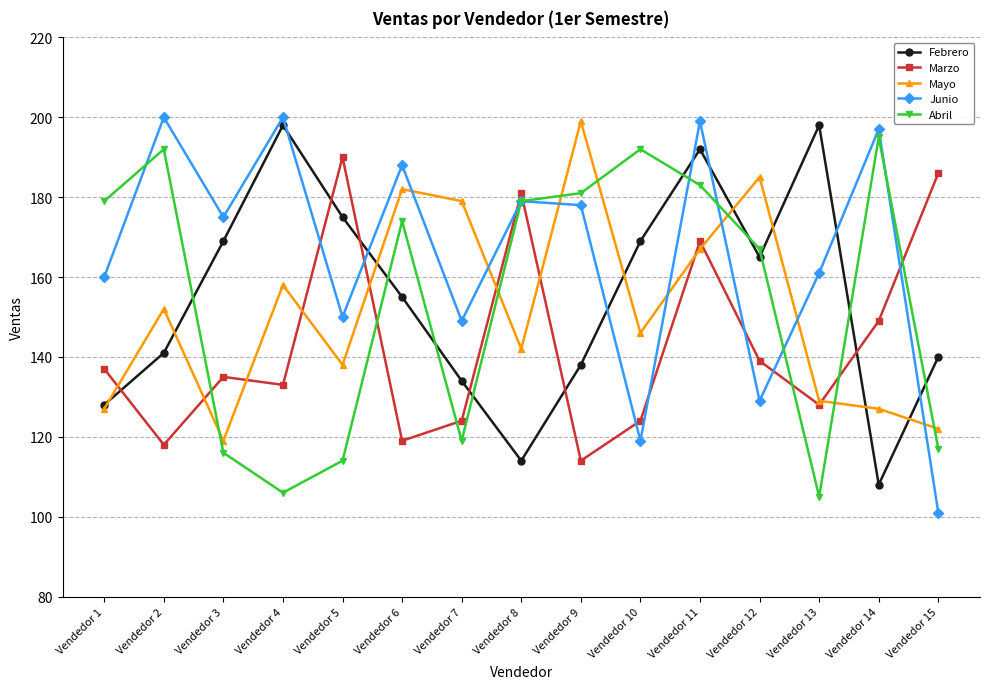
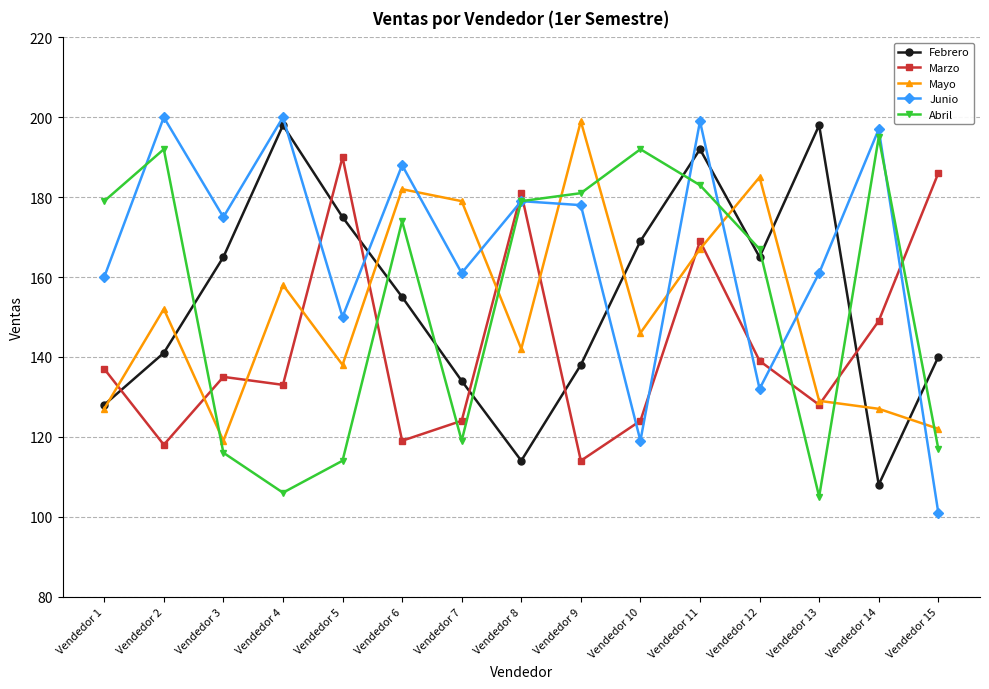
  {
    "Febrero": {
      "Vendedor 1": 128,
      "Vendedor 2": 141,
-     "Vendedor 3": 169,
+     "Vendedor 3": 165,
      "Vendedor 4": 198,
      "Vendedor 5": 175,
      "Vendedor 6": 155,
      "Vendedor 7": 134,
      "Vendedor 8": 114,
      "Vendedor 9": 138,
      "Vendedor 10": 169,
      "Vendedor 11": 192,
      "Vendedor 12": 165,
      "Vendedor 13": 198,
      "Vendedor 14": 108,
      "Vendedor 15": 140
    },
    "Marzo": {
      "Vendedor 1": 137,
      "Vendedor 2": 118,
      "Vendedor 3": 135,
      "Vendedor 4": 133,
      "Vendedor 5": 190,
      "Vendedor 6": 119,
      "Vendedor 7": 124,
      "Vendedor 8": 181,
      "Vendedor 9": 114,
      "Vendedor 10": 124,
      "Vendedor 11": 169,
      "Vendedor 12": 139,
      "Vendedor 13": 128,
      "Vendedor 14": 149,
      "Vendedor 15": 186
    },
    "Mayo": {
      "Vendedor 1": 127,
      "Vendedor 2": 152,
      "Vendedor 3": 119,
      "Vendedor 4": 158,
      "Vendedor 5": 138,
      "Vendedor 6": 182,
      "Vendedor 7": 179,
      "Vendedor 8": 142,
      "Vendedor 9": 199,
      "Vendedor 10": 146,
      "Vendedor 11": 167,
      "Vendedor 12": 185,
      "Vendedor 13": 129,
      "Vendedor 14": 127,
      "Vendedor 15": 122
    },
    "Junio": {
      "Vendedor 1": 160,
      "Vendedor 2": 200,
      "Vendedor 3": 175,
      "Vendedor 4": 200,
      "Vendedor 5": 150,
      "Vendedor 6": 188,
-     "Vendedor 7": 149,
+     "Vendedor 7": 161,
      "Vendedor 9": 178,
      "Vendedor 10": 119,
      "Vendedor 11": 199,
-     "Vendedor 12": 129,
+     "Vendedor 12": 132,
      "Vendedor 13": 161,
      "Vendedor 14": 197,
      "Vendedor 15": 101
    },
    "Abril": {
      "Vendedor 1": 179,
      "Vendedor 2": 192,
      "Vendedor 3": 116,
      "Vendedor 4": 106,
      "Vendedor 5": 114,
      "Vendedor 6": 174,
      "Vendedor 7": 119,
      "Vendedor 9": 181,
      "Vendedor 10": 192,
      "Vendedor 11": 183,
      "Vendedor 12": 167,
      "Vendedor 13": 105,
      "Vendedor 14": 195,
      "Vendedor 15": 117
    }
  }
